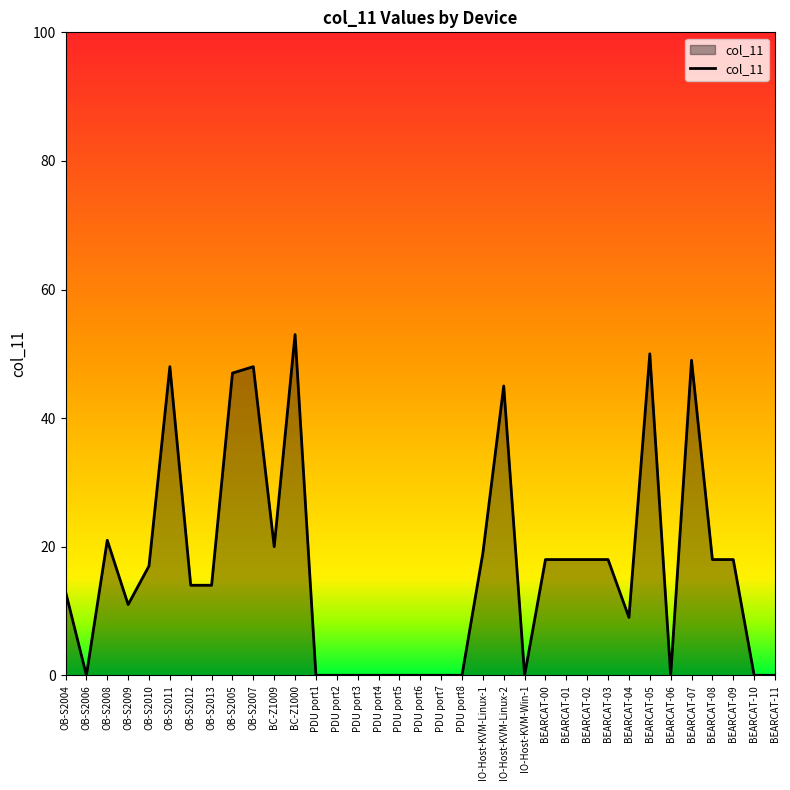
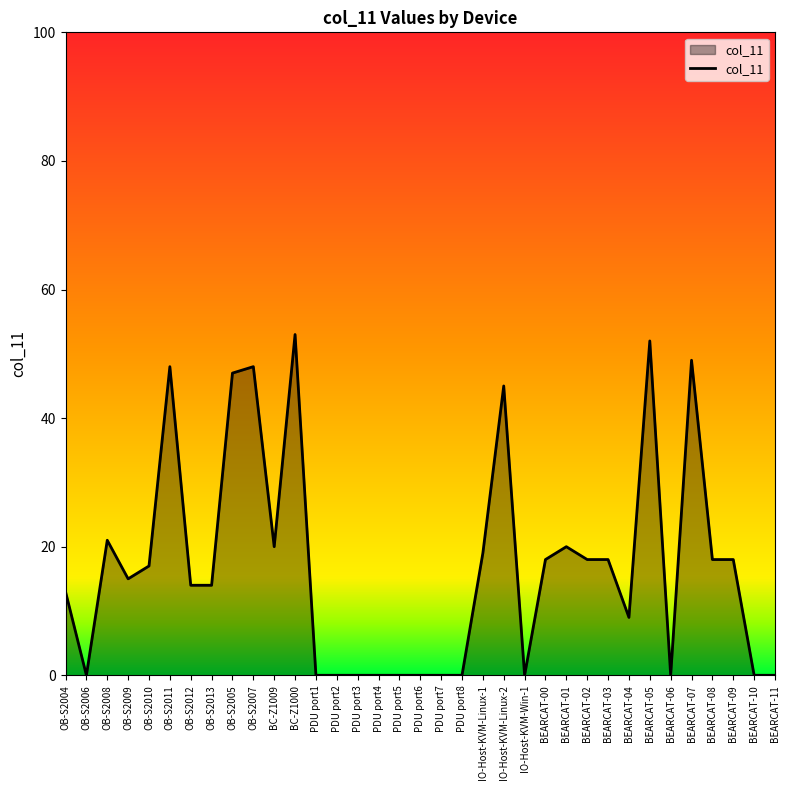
  {
    "OB-S2004": 13,
    "OB-S2006": 0,
    "OB-S2008": 21,
-   "OB-S2009": 11,
+   "OB-S2009": 15,
    "OB-S2010": 17,
    "OB-S2011": 48,
    "OB-S2012": 14,
    "OB-S2013": 14,
    "OB-S2005": 47,
    "OB-S2007": 48,
    "BC-Z1009": 20,
    "BC-Z1000": 53,
    "PDU port1": 0,
    "PDU port2": 0,
    "PDU port3": 0,
    "PDU port4": 0,
    "PDU port5": 0,
    "PDU port6": 0,
    "PDU port7": 0,
    "PDU port8": 0,
    "IO-Host-KVM-Linux-1": 19,
    "IO-Host-KVM-Linux-2": 45,
    "IO-Host-KVM-Win-1": 0,
    "BEARCAT-00": 18,
-   "BEARCAT-01": 18,
+   "BEARCAT-01": 20,
    "BEARCAT-02": 18,
    "BEARCAT-03": 18,
    "BEARCAT-04": 9,
-   "BEARCAT-05": 50,
+   "BEARCAT-05": 52,
    "BEARCAT-06": 0,
    "BEARCAT-07": 49,
    "BEARCAT-08": 18,
    "BEARCAT-09": 18,
    "BEARCAT-10": 0,
    "BEARCAT-11": 0
  }
